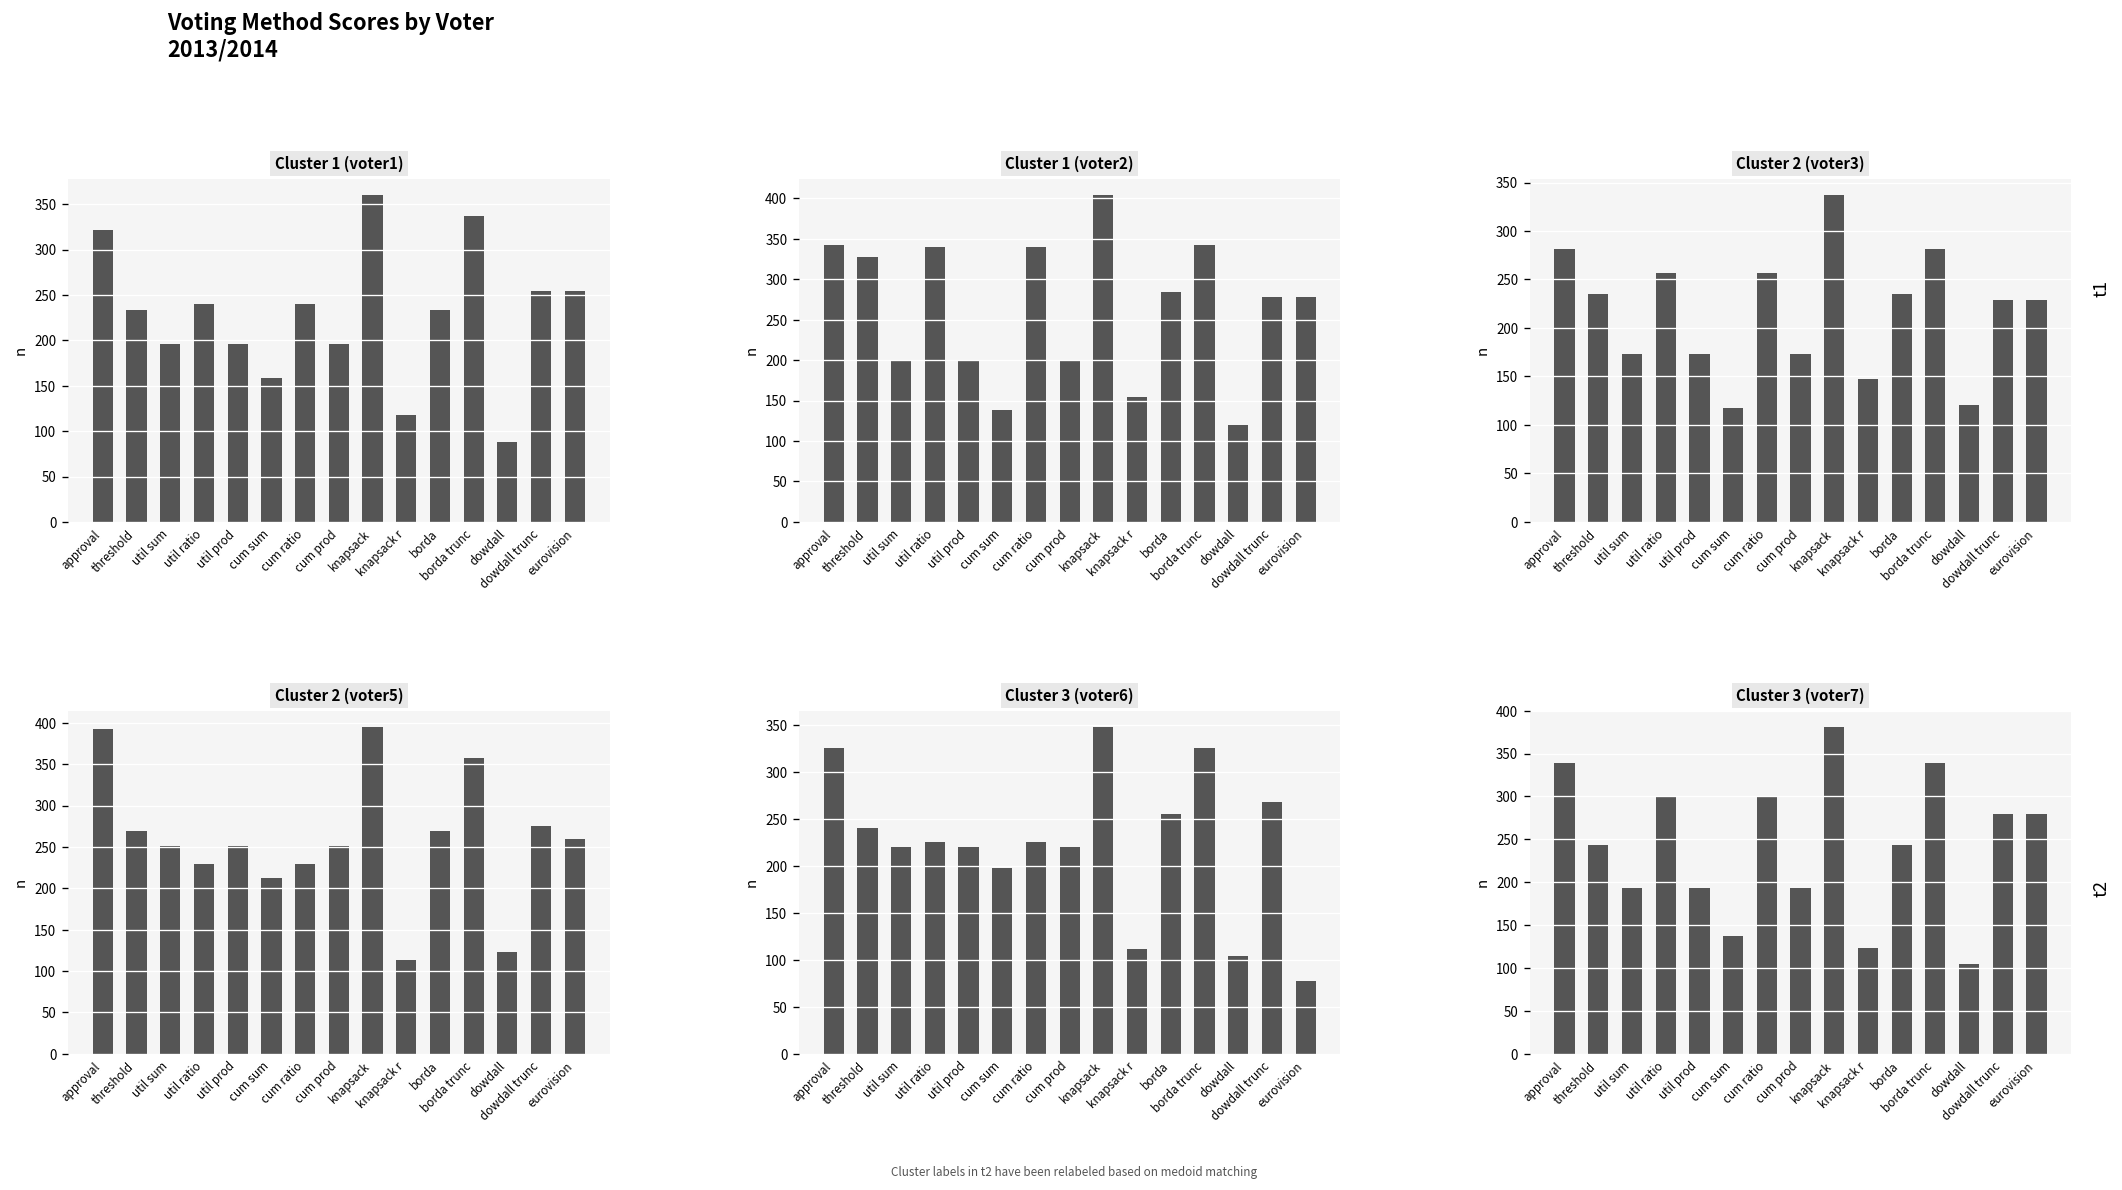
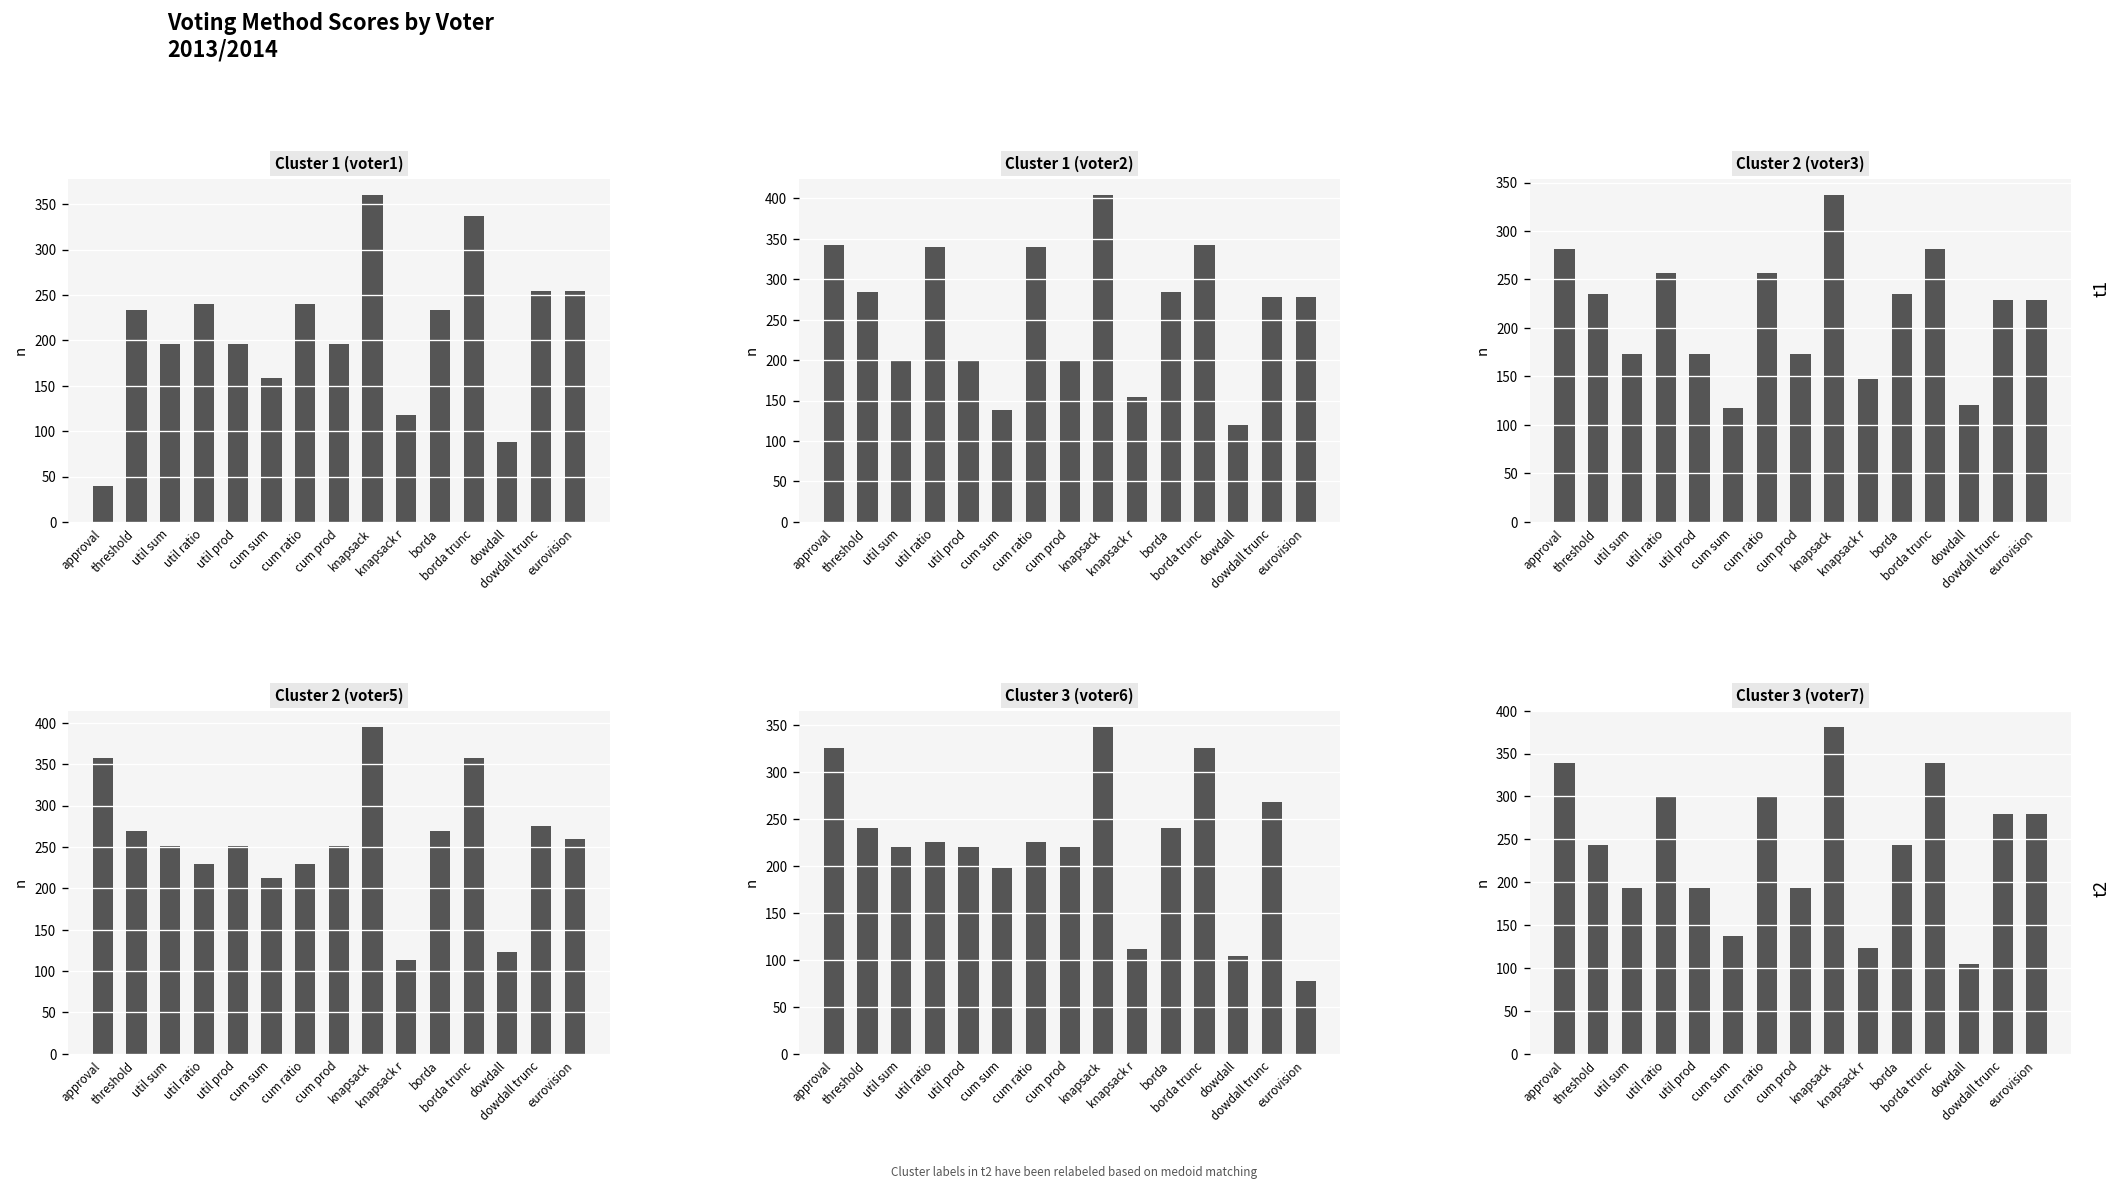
  {
    "Cluster 1 (voter1)": {
-     "approval": 320,
+     "approval": 40,
      "threshold": 230,
      "util sum": 200,
      "util ratio": 240,
      "util prod": 200,
      "cum sum": 160,
      "cum ratio": 240,
      "cum prod": 200,
      "knapsack": 360,
      "knapsack r": 120,
      "borda": 230,
      "borda trunc": 340,
      "dowdall": 90,
      "dowdall trunc": 250,
      "eurovision": 250
    },
    "Cluster 1 (voter2)": {
      "approval": 340,
-     "threshold": 330,
+     "threshold": 280,
      "util sum": 200,
      "util ratio": 340,
      "util prod": 200,
      "cum sum": 140,
      "cum ratio": 340,
      "cum prod": 200,
      "knapsack": 400,
      "knapsack r": 150,
      "borda": 280,
      "borda trunc": 340,
      "dowdall": 120,
      "dowdall trunc": 280,
      "eurovision": 280
    },
    "Cluster 2 (voter3)": {
      "approval": 280,
      "threshold": 240,
      "util sum": 170,
      "util ratio": 260,
      "util prod": 170,
      "cum sum": 120,
      "cum ratio": 260,
      "cum prod": 170,
      "knapsack": 340,
      "knapsack r": 150,
      "borda": 240,
      "borda trunc": 280,
      "dowdall": 120,
      "dowdall trunc": 230,
      "eurovision": 230
    },
    "Cluster 2 (voter5)": {
-     "approval": 390,
+     "approval": 360,
      "threshold": 270,
      "util sum": 250,
      "util ratio": 230,
      "util prod": 250,
      "cum sum": 210,
      "cum ratio": 230,
      "cum prod": 250,
      "knapsack": 400,
      "knapsack r": 110,
      "borda": 270,
      "borda trunc": 360,
      "dowdall": 120,
      "dowdall trunc": 280,
      "eurovision": 260
    },
    "Cluster 3 (voter6)": {
      "approval": 330,
      "threshold": 240,
      "util sum": 220,
      "util ratio": 230,
      "util prod": 220,
      "cum sum": 200,
      "cum ratio": 230,
      "cum prod": 220,
      "knapsack": 350,
      "knapsack r": 110,
-     "borda": 260,
+     "borda": 240,
      "borda trunc": 330,
      "dowdall": 100,
      "dowdall trunc": 270,
      "eurovision": 80
    },
    "Cluster 3 (voter7)": {
      "approval": 340,
      "threshold": 240,
      "util sum": 190,
      "util ratio": 300,
      "util prod": 190,
      "cum sum": 140,
      "cum ratio": 300,
      "cum prod": 190,
      "knapsack": 380,
      "knapsack r": 120,
      "borda": 240,
      "borda trunc": 340,
      "dowdall": 110,
      "dowdall trunc": 280,
      "eurovision": 280
    }
  }
